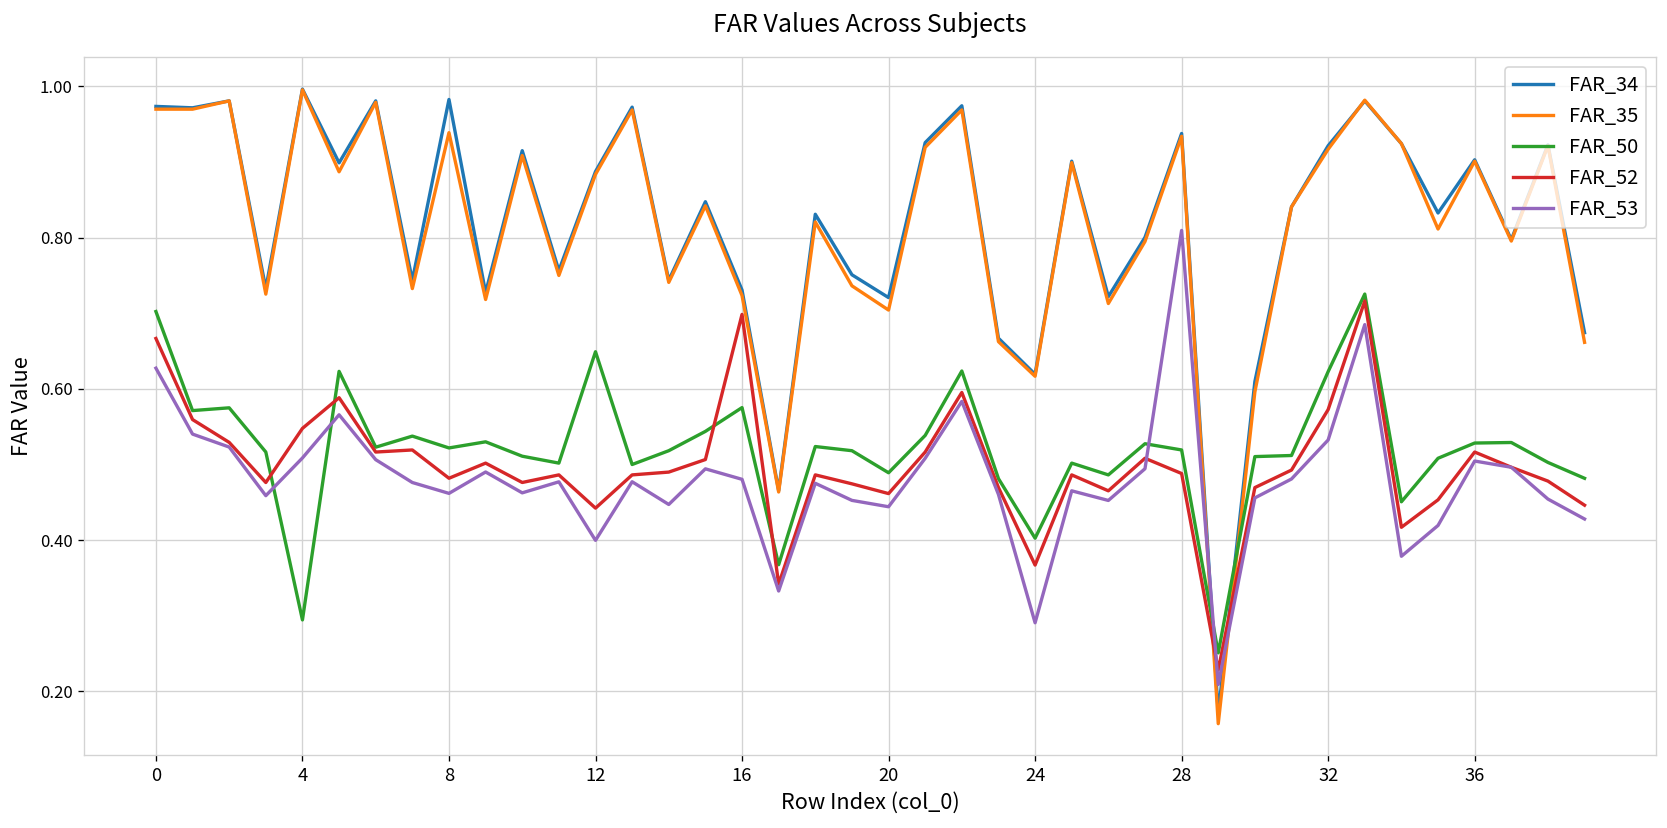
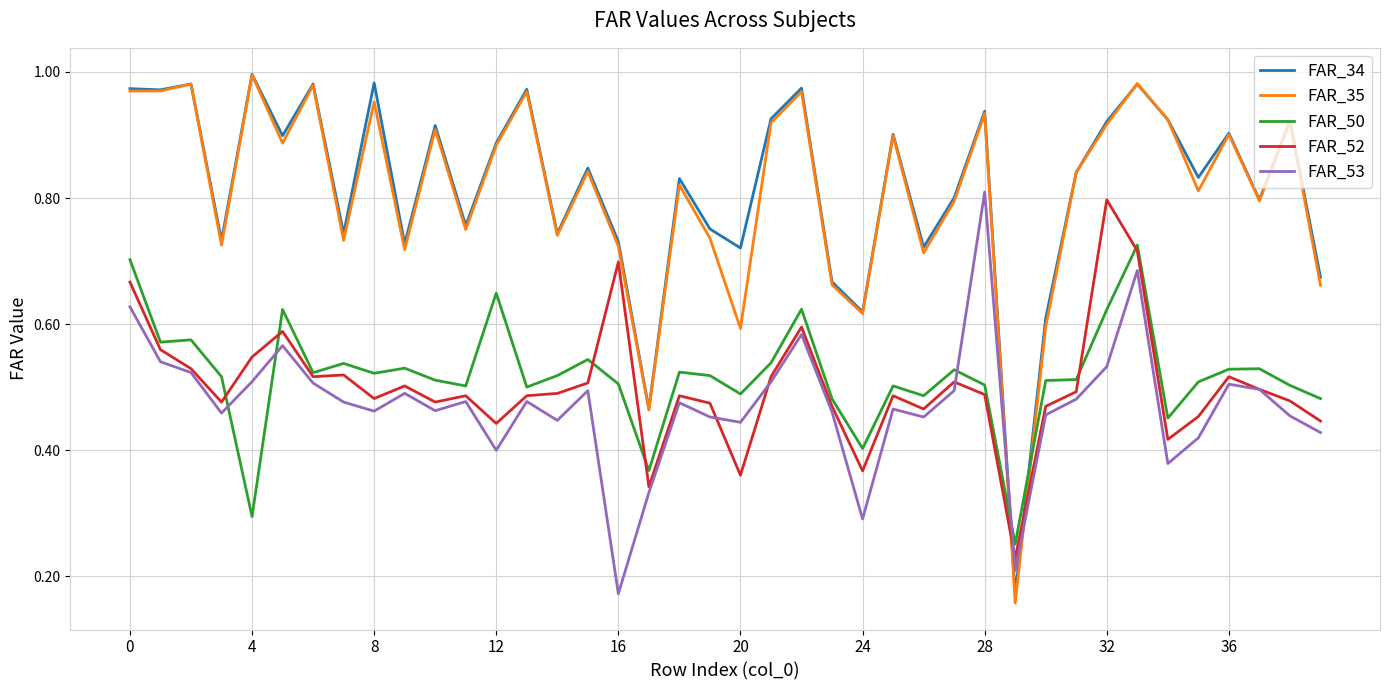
  {
    "FAR_34": {
      "8": 0.98,
      "16": 0.73,
      "20": 0.72,
      "32": 0.92
    },
    "FAR_35": {
-     "8": 0.94,
+     "8": 0.95,
      "16": 0.72,
-     "20": 0.70,
+     "20": 0.59,
      "32": 0.92
    },
    "FAR_50": {
      "0": 0.70,
      "4": 0.29,
      "8": 0.52,
      "12": 0.65,
-     "16": 0.58,
+     "16": 0.51,
      "20": 0.49,
      "24": 0.40,
-     "28": 0.52,
+     "28": 0.50,
      "32": 0.62,
      "36": 0.53
    },
    "FAR_52": {
      "0": 0.67,
      "4": 0.55,
      "8": 0.48,
      "12": 0.44,
      "16": 0.70,
-     "20": 0.46,
+     "20": 0.36,
      "24": 0.37,
      "28": 0.49,
-     "32": 0.57,
+     "32": 0.80,
      "36": 0.52
    },
    "FAR_53": {
      "0": 0.63,
      "4": 0.51,
      "8": 0.46,
      "12": 0.40,
-     "16": 0.48,
+     "16": 0.17,
      "20": 0.44,
      "24": 0.29,
      "28": 0.81,
      "32": 0.53,
      "36": 0.50
    }
  }
